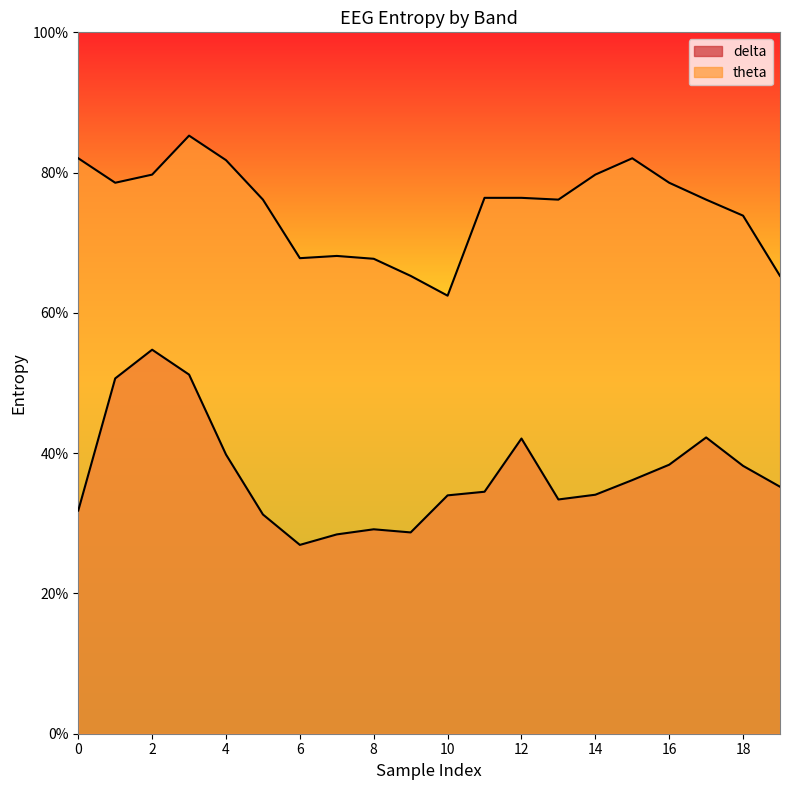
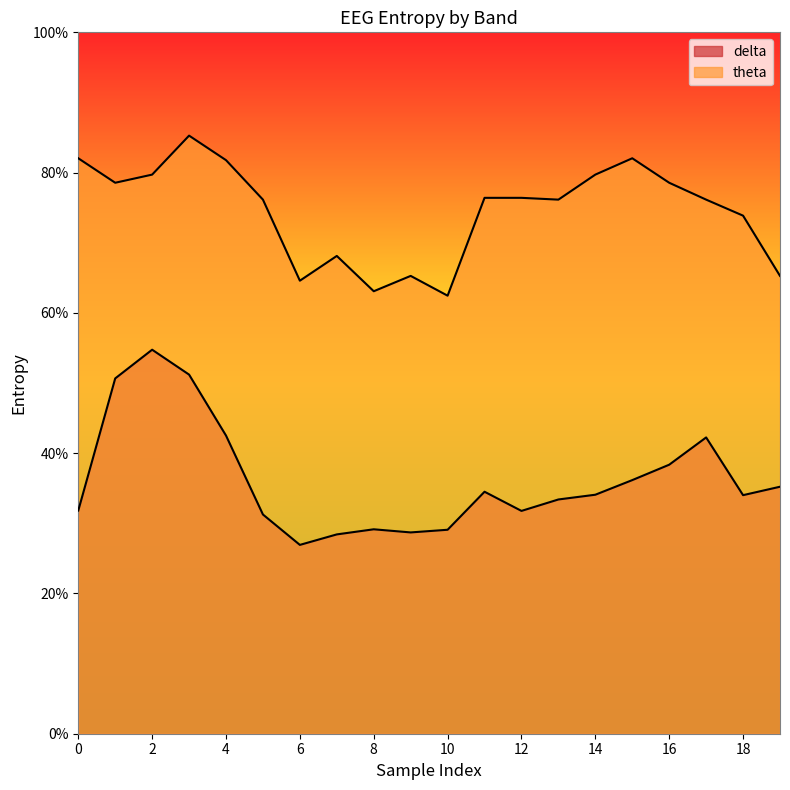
  {
    "delta": {
      "0": "32%",
      "2": "55%",
-     "4": "40%",
+     "4": "43%",
      "6": "27%",
      "8": "29%",
-     "10": "34%",
-     "12": "42%",
+     "10": "29%",
+     "12": "32%",
      "14": "34%",
      "16": "38%",
-     "18": "38%"
+     "18": "34%"
    },
    "theta": {
      "0": "82%",
      "2": "80%",
      "4": "82%",
-     "6": "68%",
-     "8": "68%",
+     "6": "65%",
+     "8": "63%",
      "10": "62%",
      "12": "76%",
      "14": "80%",
      "16": "79%",
      "18": "74%"
    }
  }
